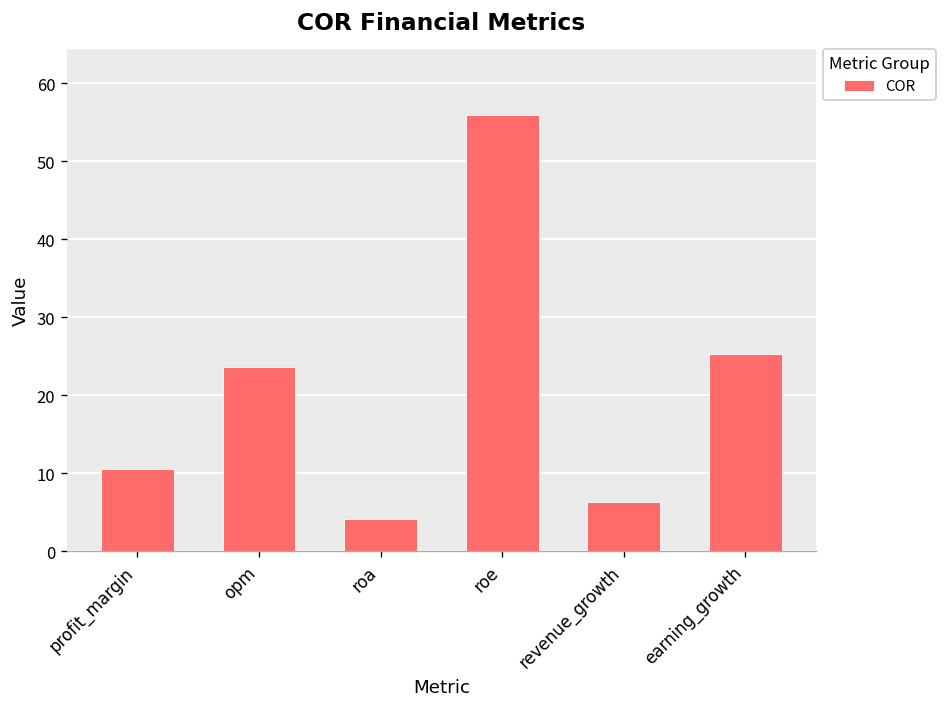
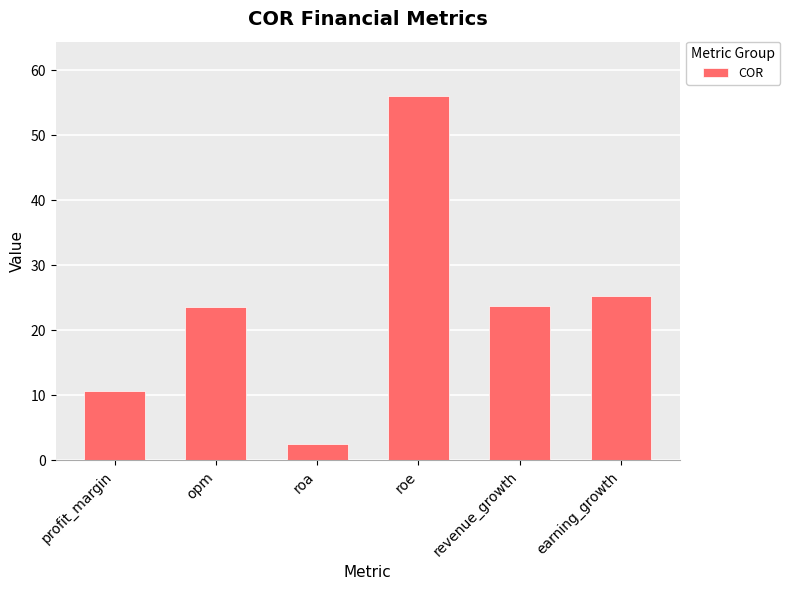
  {
    "profit_margin": 11,
    "opm": 24,
-   "roa": 4,
+   "roa": 2,
    "roe": 56,
-   "revenue_growth": 6,
+   "revenue_growth": 24,
    "earning_growth": 25
  }
